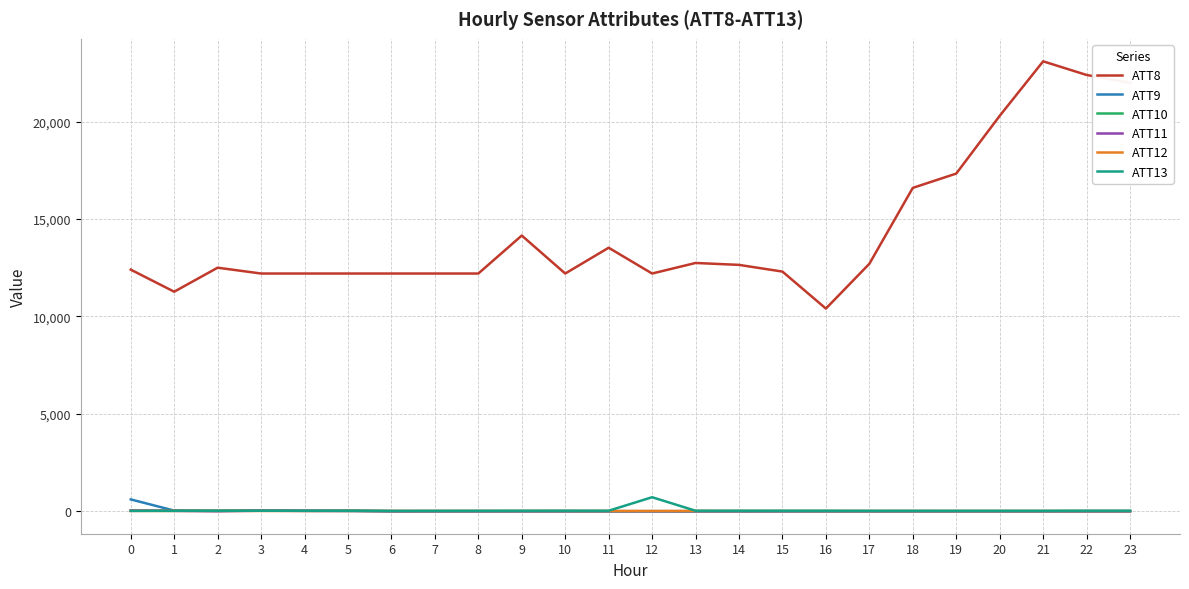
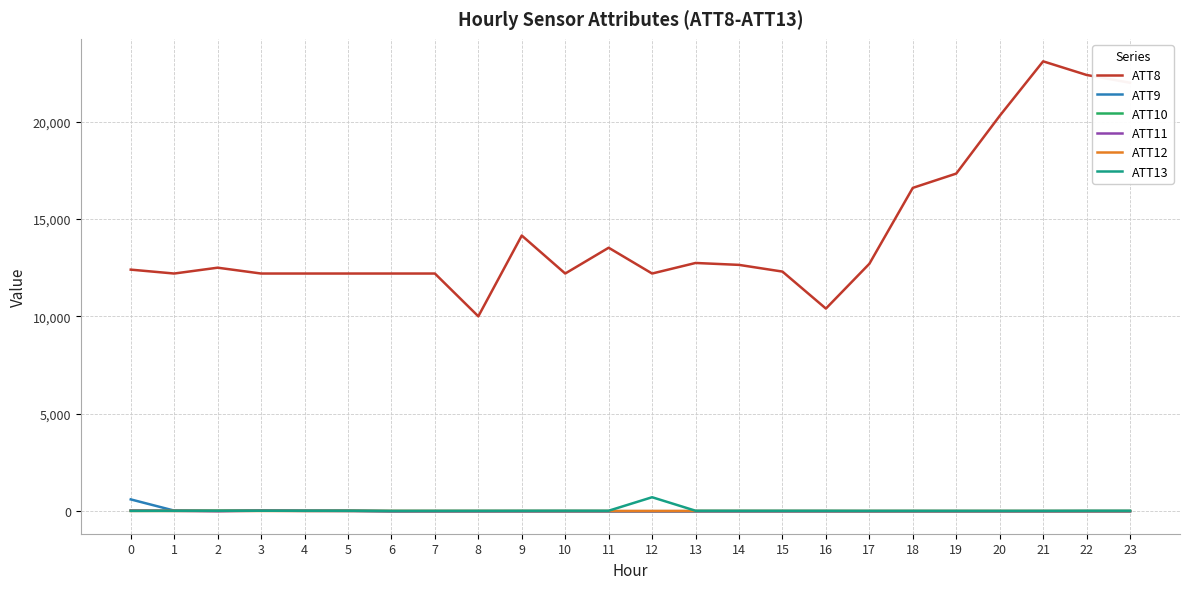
  {
    "ATT8": {
      "0": "12,400",
-     "1": "11,300",
+     "1": "12,200",
      "2": "12,500",
      "3": "12,200",
      "4": "12,200",
      "5": "12,200",
      "6": "12,200",
      "7": "12,200",
-     "8": "12,200",
+     "8": "10,000",
      "9": "14,200",
      "10": "12,200",
      "11": "13,500",
      "12": "12,200",
      "13": "12,700",
      "14": "12,600",
      "15": "12,300",
      "16": "10,400",
      "17": "12,700",
      "18": "16,600",
      "19": "17,300",
      "20": "20,300",
      "21": "23,100",
      "22": "22,400"
    },
    "ATT9": {
      "0": "600"
    },
    "ATT13": {
      "12": "700"
    }
  }
